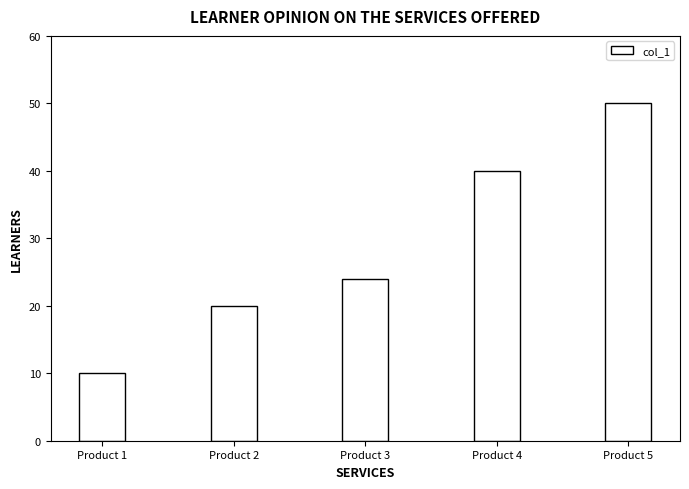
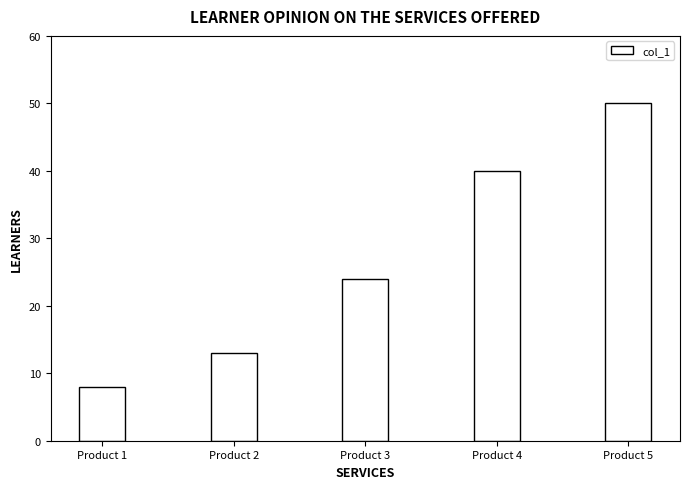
  {
-   "Product 1": 10,
-   "Product 2": 20,
+   "Product 1": 8,
+   "Product 2": 13,
    "Product 3": 24,
    "Product 4": 40,
    "Product 5": 50
  }
